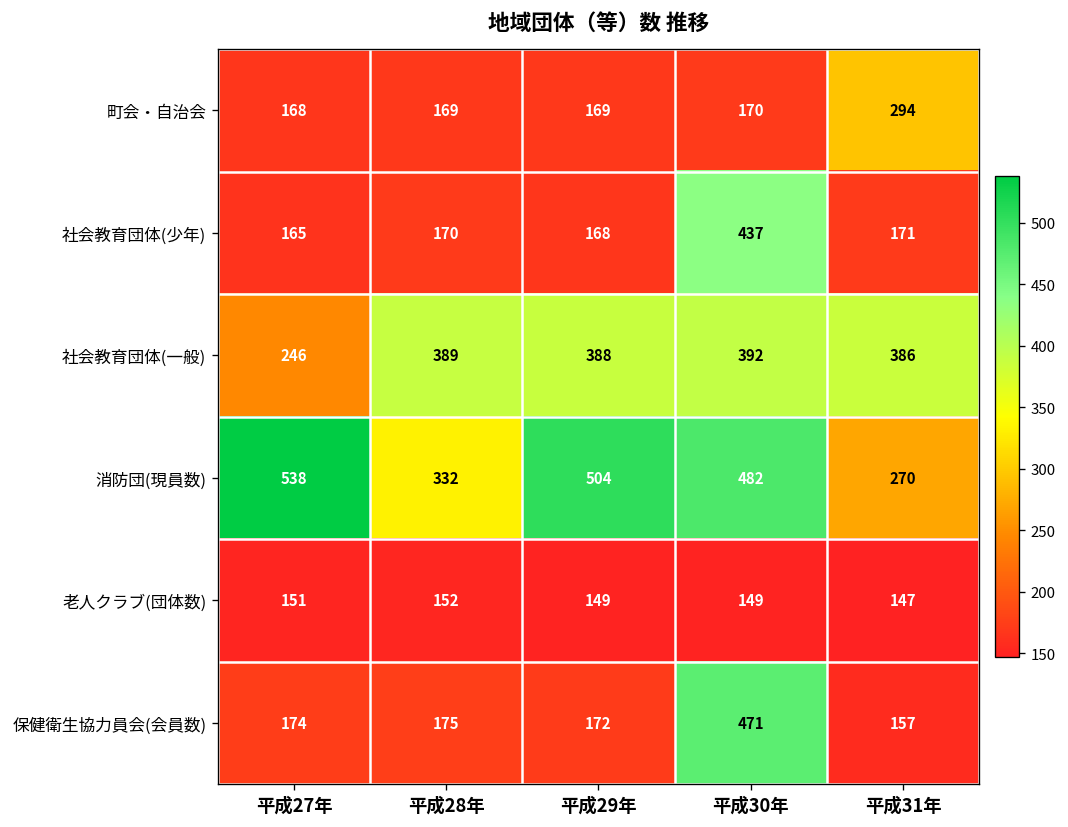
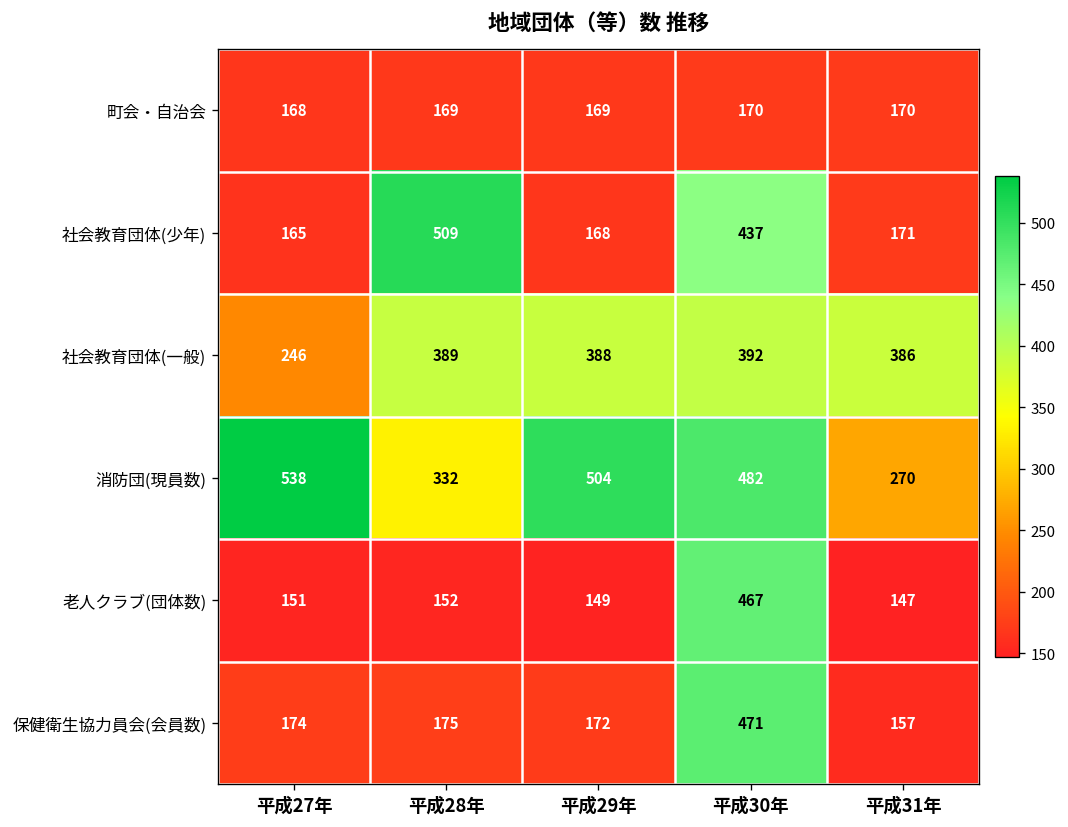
  {
    "町会・自治会": {
      "平成27年": 168,
      "平成28年": 169,
      "平成29年": 169,
      "平成30年": 170,
-     "平成31年": 294
+     "平成31年": 170
    },
    "社会教育団体(少年)": {
      "平成27年": 165,
-     "平成28年": 170,
+     "平成28年": 509,
      "平成29年": 168,
      "平成30年": 437,
      "平成31年": 171
    },
    "社会教育団体(一般)": {
      "平成27年": 246,
      "平成28年": 389,
      "平成29年": 388,
      "平成30年": 392,
      "平成31年": 386
    },
    "消防団(現員数)": {
      "平成27年": 538,
      "平成28年": 332,
      "平成29年": 504,
      "平成30年": 482,
      "平成31年": 270
    },
    "老人クラブ(団体数)": {
      "平成27年": 151,
      "平成28年": 152,
      "平成29年": 149,
-     "平成30年": 149,
+     "平成30年": 467,
      "平成31年": 147
    },
    "保健衛生協力員会(会員数)": {
      "平成27年": 174,
      "平成28年": 175,
      "平成29年": 172,
      "平成30年": 471,
      "平成31年": 157
    }
  }
